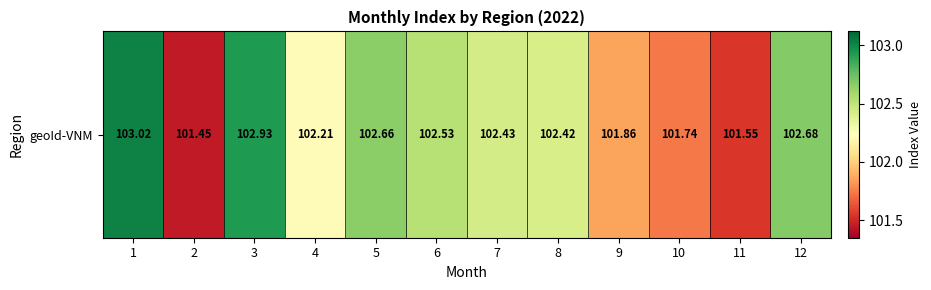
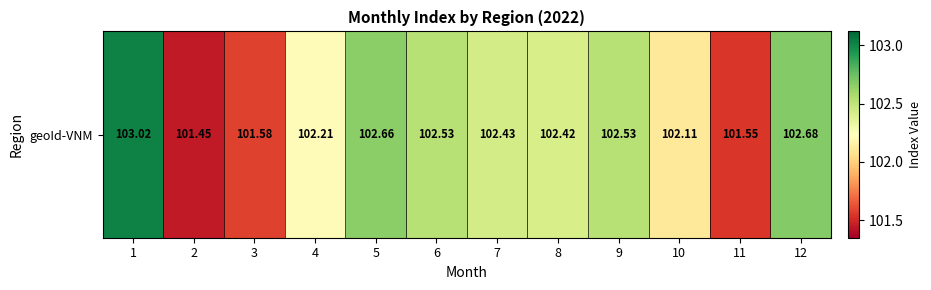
  {
    "geoId-VNM": {
      "1": 103.02,
      "2": 101.45,
-     "3": 102.93,
+     "3": 101.58,
      "4": 102.21,
      "5": 102.66,
      "6": 102.53,
      "7": 102.43,
      "8": 102.42,
-     "9": 101.86,
-     "10": 101.74,
+     "9": 102.53,
+     "10": 102.11,
      "11": 101.55,
      "12": 102.68
    }
  }
